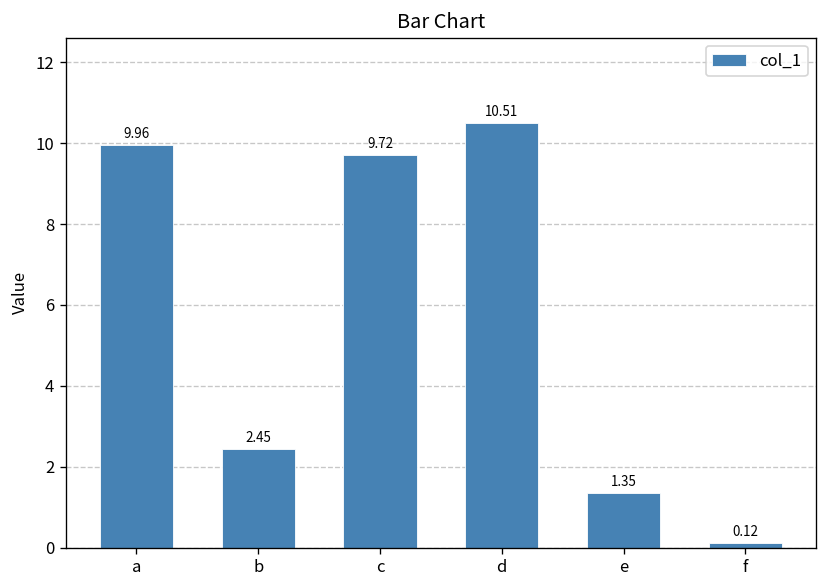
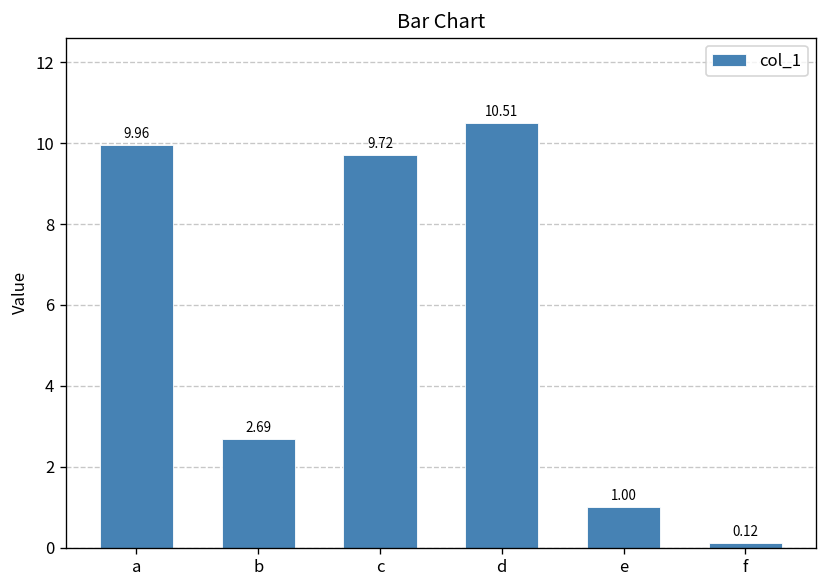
  {
    "a": 9.96,
-   "b": 2.45,
+   "b": 2.69,
    "c": 9.72,
    "d": 10.51,
-   "e": 1.35,
+   "e": 1.00,
    "f": 0.12
  }
